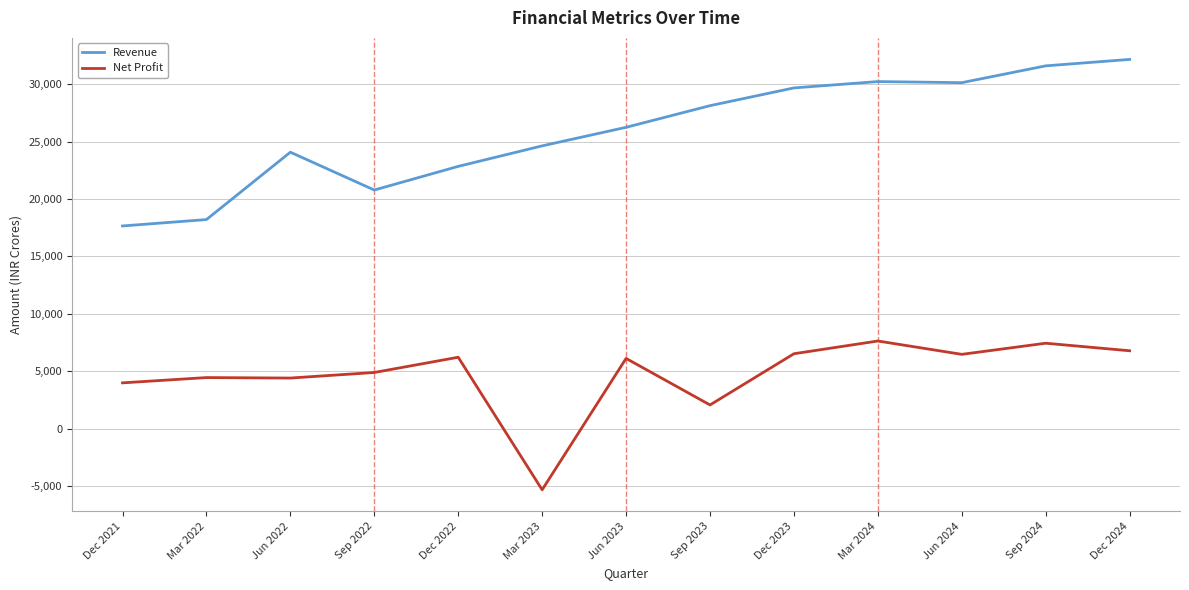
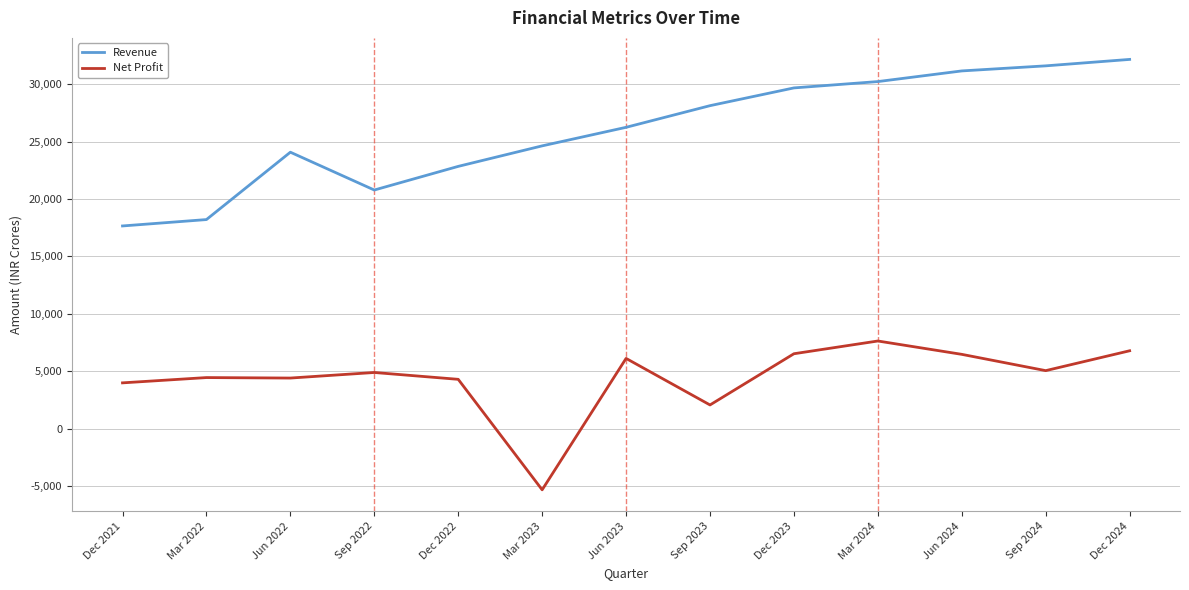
  {
    "Revenue": {
      "Dec 2021": "17,700",
      "Mar 2022": "18,200",
      "Jun 2022": "24,100",
      "Sep 2022": "20,800",
      "Dec 2022": "22,800",
      "Mar 2023": "24,600",
      "Jun 2023": "26,200",
      "Sep 2023": "28,100",
      "Dec 2023": "29,700",
      "Mar 2024": "30,200",
-     "Jun 2024": "30,100",
+     "Jun 2024": "31,200",
      "Sep 2024": "31,600",
      "Dec 2024": "32,200"
    },
    "Net Profit": {
      "Dec 2021": "4,000",
      "Mar 2022": "4,400",
      "Jun 2022": "4,400",
      "Sep 2022": "4,900",
-     "Dec 2022": "6,200",
+     "Dec 2022": "4,300",
      "Mar 2023": "-5,300",
      "Jun 2023": "6,100",
      "Sep 2023": "2,100",
      "Dec 2023": "6,500",
      "Mar 2024": "7,600",
      "Jun 2024": "6,500",
-     "Sep 2024": "7,400",
+     "Sep 2024": "5,000",
      "Dec 2024": "6,800"
    }
  }
